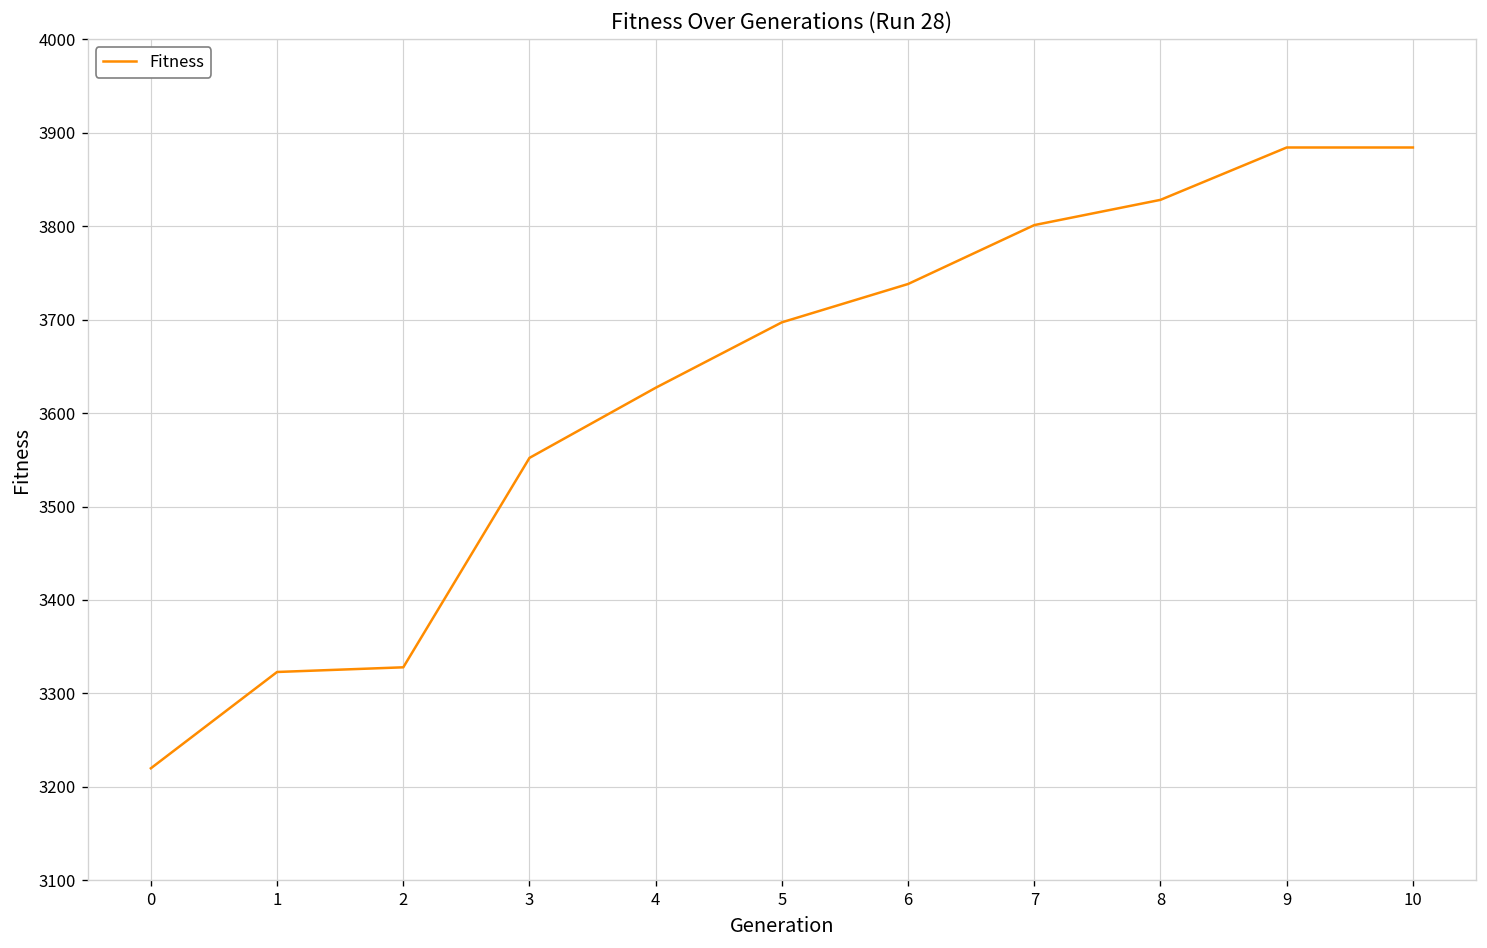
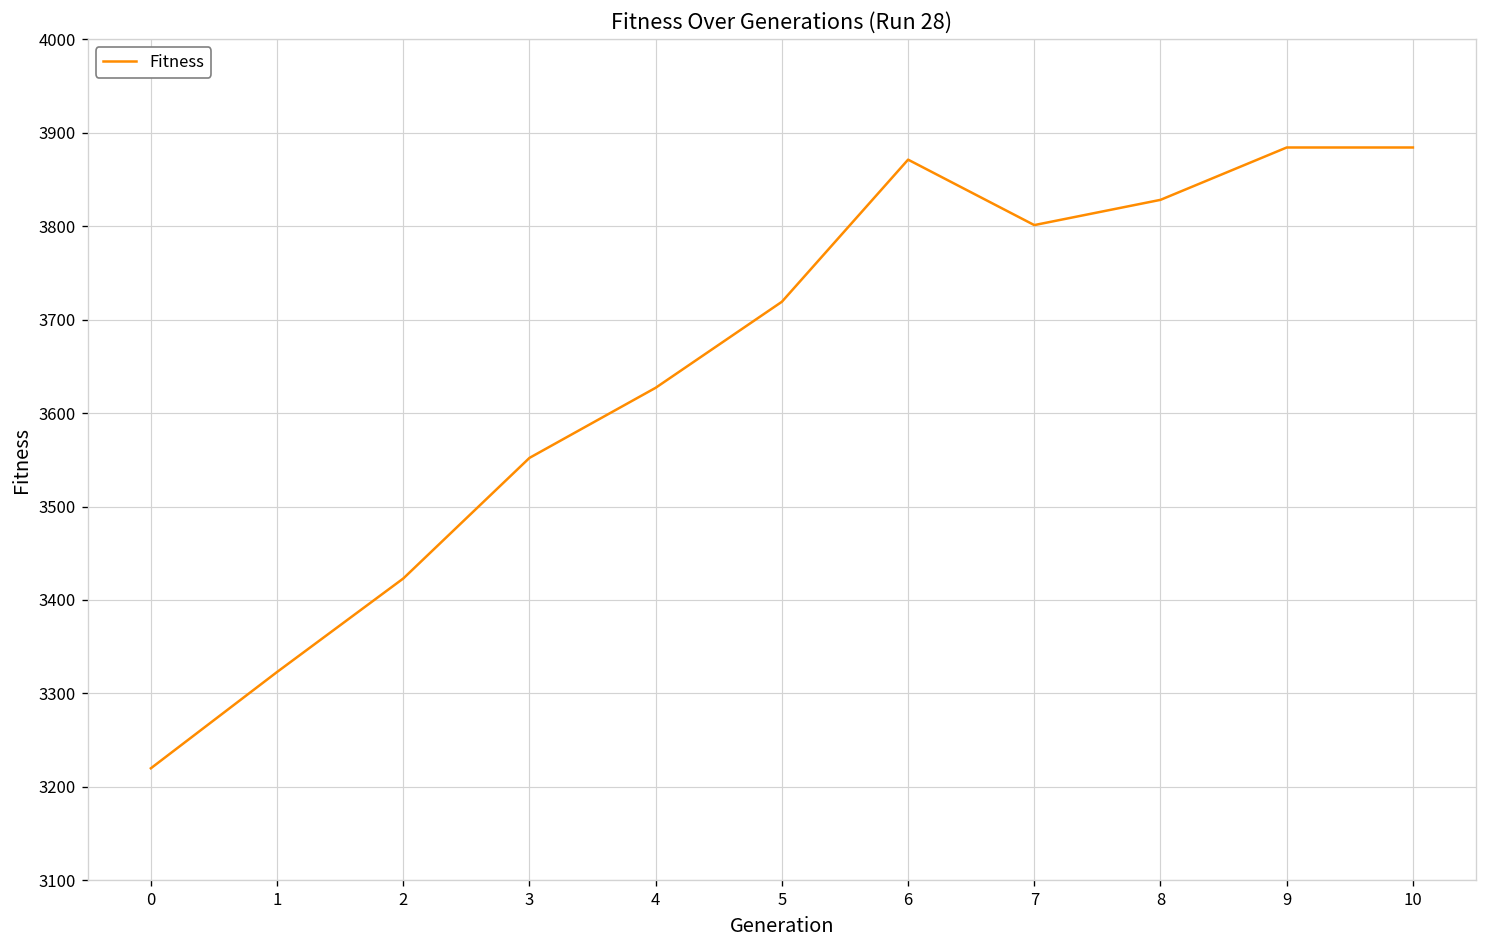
  {
    "0": 3220,
    "1": 3320,
-   "2": 3330,
+   "2": 3420,
    "3": 3550,
    "4": 3630,
-   "5": 3700,
-   "6": 3740,
+   "5": 3720,
+   "6": 3870,
    "7": 3800,
    "8": 3830,
    "9": 3880,
    "10": 3880
  }
